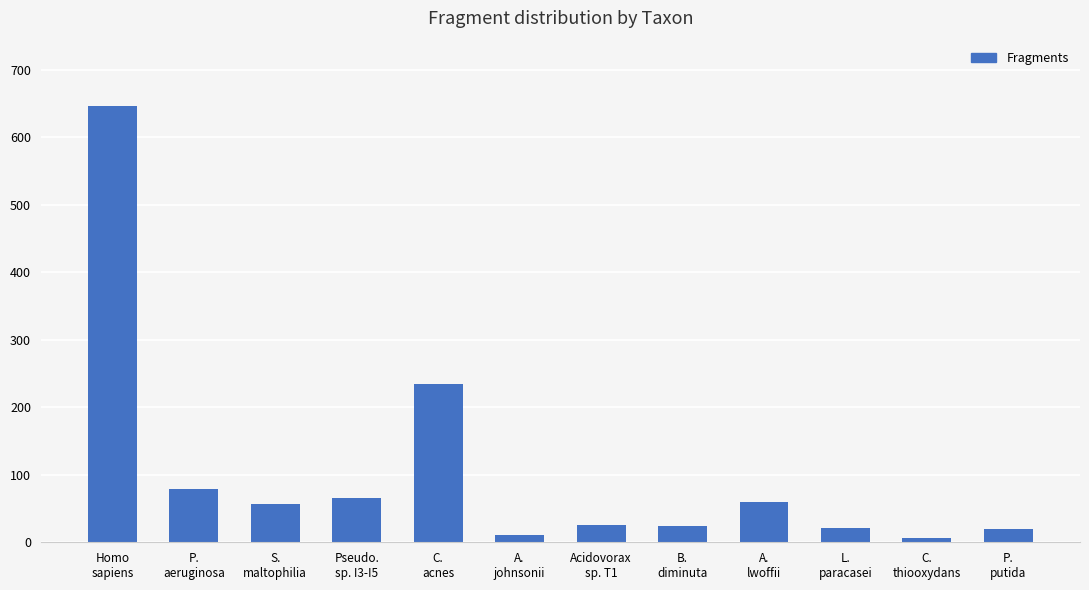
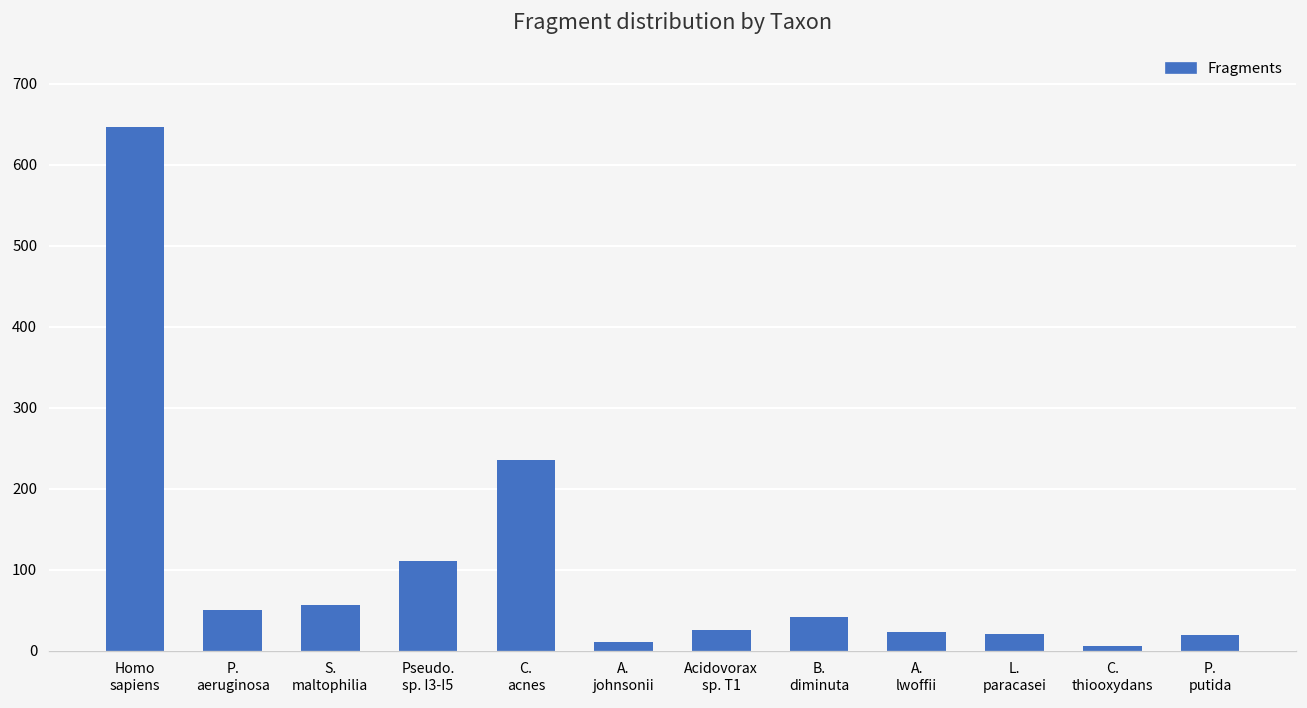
  {
    "Homo sapiens": 650,
-   "P. aeruginosa": 80,
+   "P. aeruginosa": 50,
    "S. maltophilia": 60,
-   "Pseudo. sp. I3-I5": 70,
+   "Pseudo. sp. I3-I5": 110,
    "C. acnes": 240,
    "A. johnsonii": 10,
    "Acidovorax sp. T1": 30,
-   "B. diminuta": 20,
-   "A. lwoffii": 60,
+   "B. diminuta": 40,
+   "A. lwoffii": 20,
    "L. paracasei": 20,
    "C. thiooxydans": 10,
    "P. putida": 20
  }
